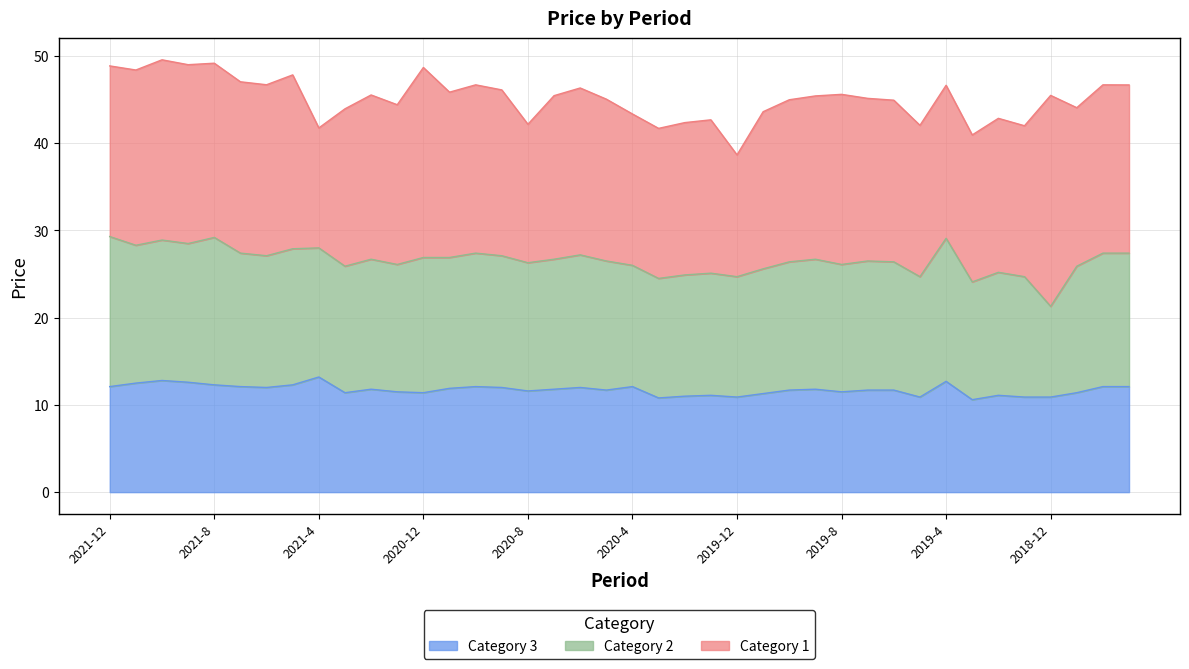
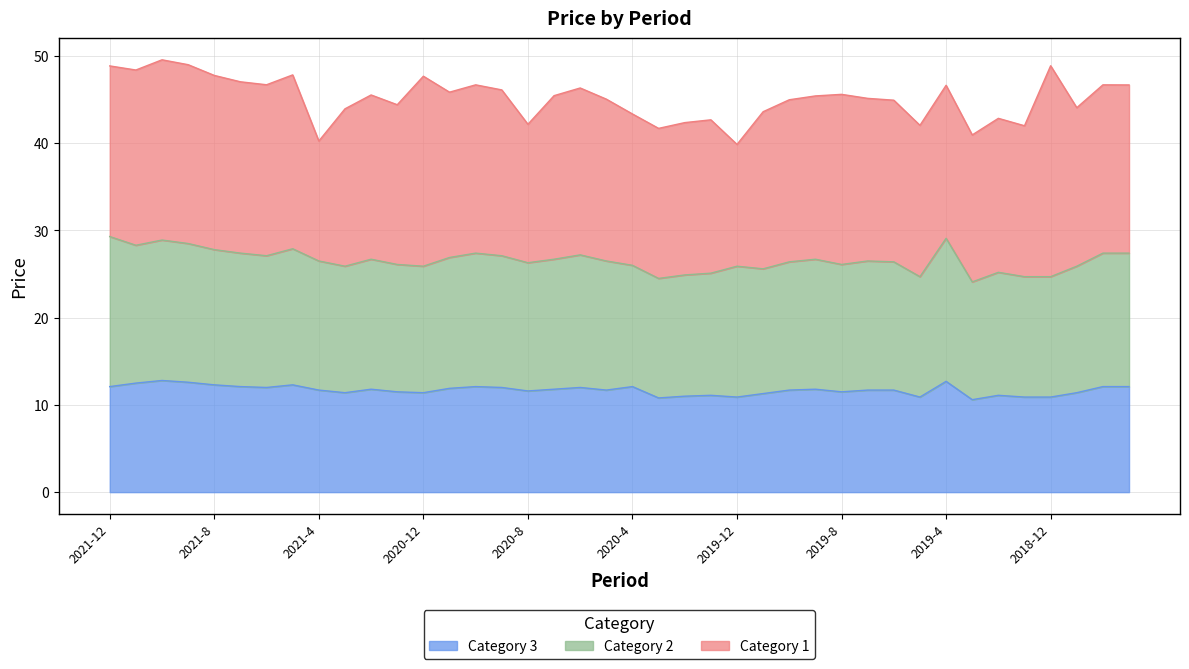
  {
    "Category 3": {
      "2021-12": 12,
      "2021-8": 12,
-     "2021-4": 13,
+     "2021-4": 12,
      "2020-12": 11,
      "2020-8": 12,
      "2020-4": 12,
      "2019-12": 11,
      "2019-8": 12,
      "2019-4": 13,
      "2018-12": 11
    },
    "Category 2": {
      "2021-12": 17,
-     "2021-8": 17,
+     "2021-8": 16,
      "2021-4": 15,
-     "2020-12": 15,
+     "2020-12": 14,
      "2020-8": 15,
      "2020-4": 14,
-     "2019-12": 14,
+     "2019-12": 15,
      "2019-8": 15,
      "2019-4": 16,
-     "2018-12": 10
+     "2018-12": 14
    },
    "Category 1": {
      "2021-12": 20,
      "2021-8": 20,
      "2021-4": 14,
      "2020-12": 22,
      "2020-8": 16,
      "2020-4": 17,
      "2019-12": 14,
      "2019-8": 20,
      "2019-4": 18,
      "2018-12": 24
    }
  }
